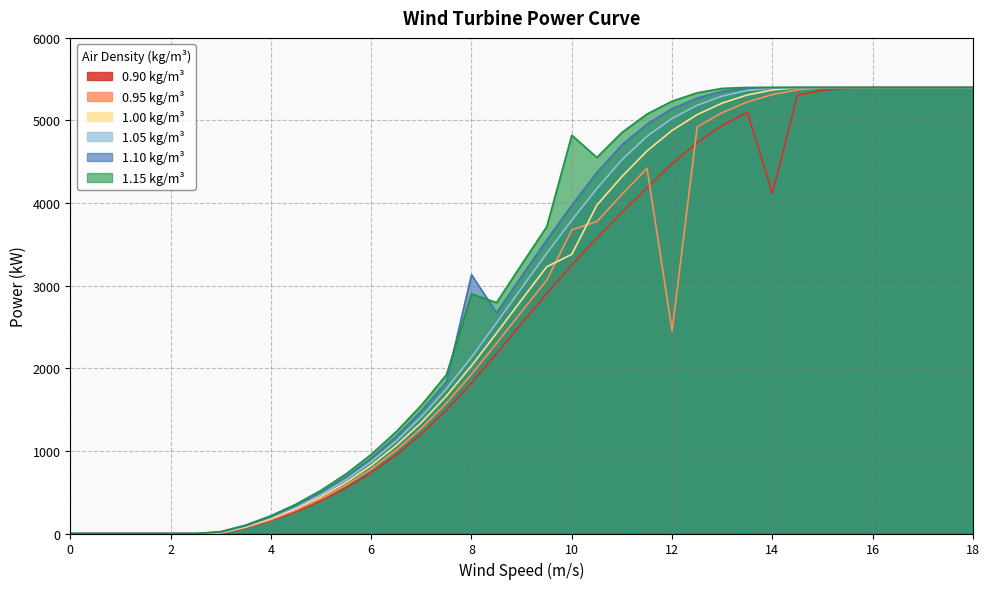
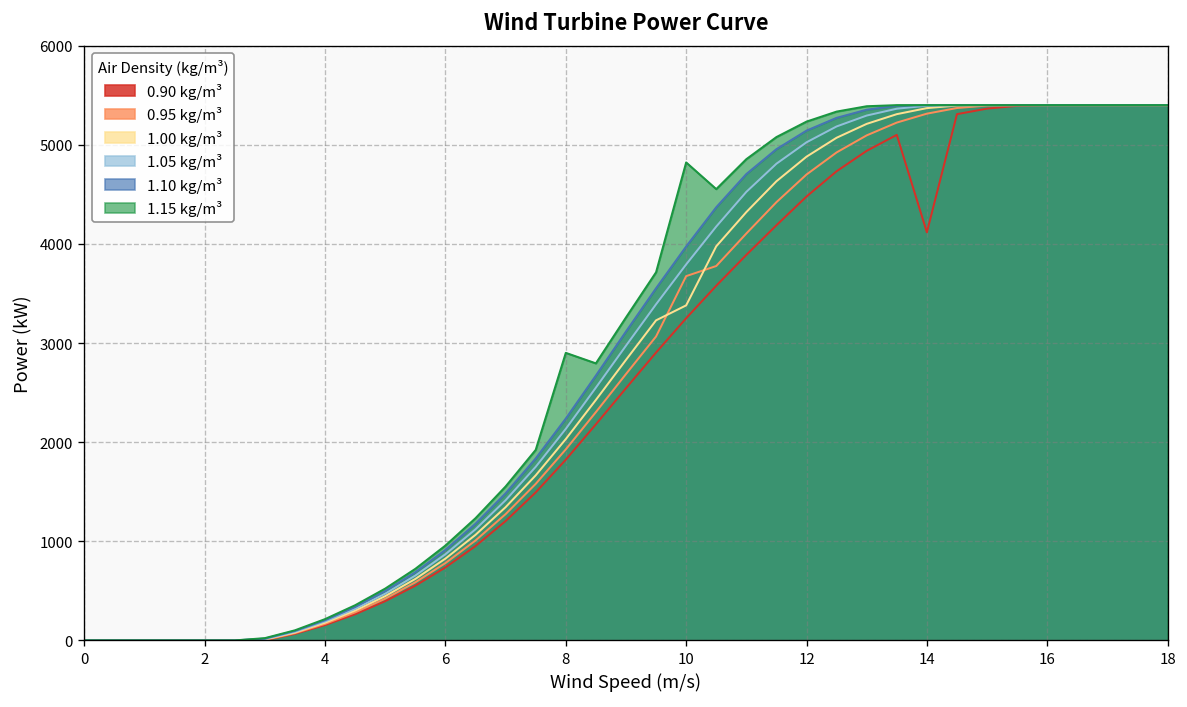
  {
    "0.90 kg/m³": {
      "6": 700,
      "8": 1800,
      "10": 3300,
      "12": 4500,
      "14": 4100
    },
    "0.95 kg/m³": {
      "6": 800,
      "8": 1900,
      "10": 3700,
-     "12": 2500,
+     "12": 4700,
      "14": 5300
    },
    "1.00 kg/m³": {
      "6": 800,
      "8": 2000,
      "10": 3400,
      "12": 4900
    },
    "1.05 kg/m³": {
      "6": 900,
      "8": 2100,
      "10": 3800,
      "12": 5000
    },
    "1.10 kg/m³": {
      "6": 900,
-     "8": 3100,
+     "8": 2200,
      "10": 4000,
      "12": 5100
    },
    "1.15 kg/m³": {
      "6": 1000,
      "8": 2900,
      "10": 4800,
      "12": 5200
    }
  }
